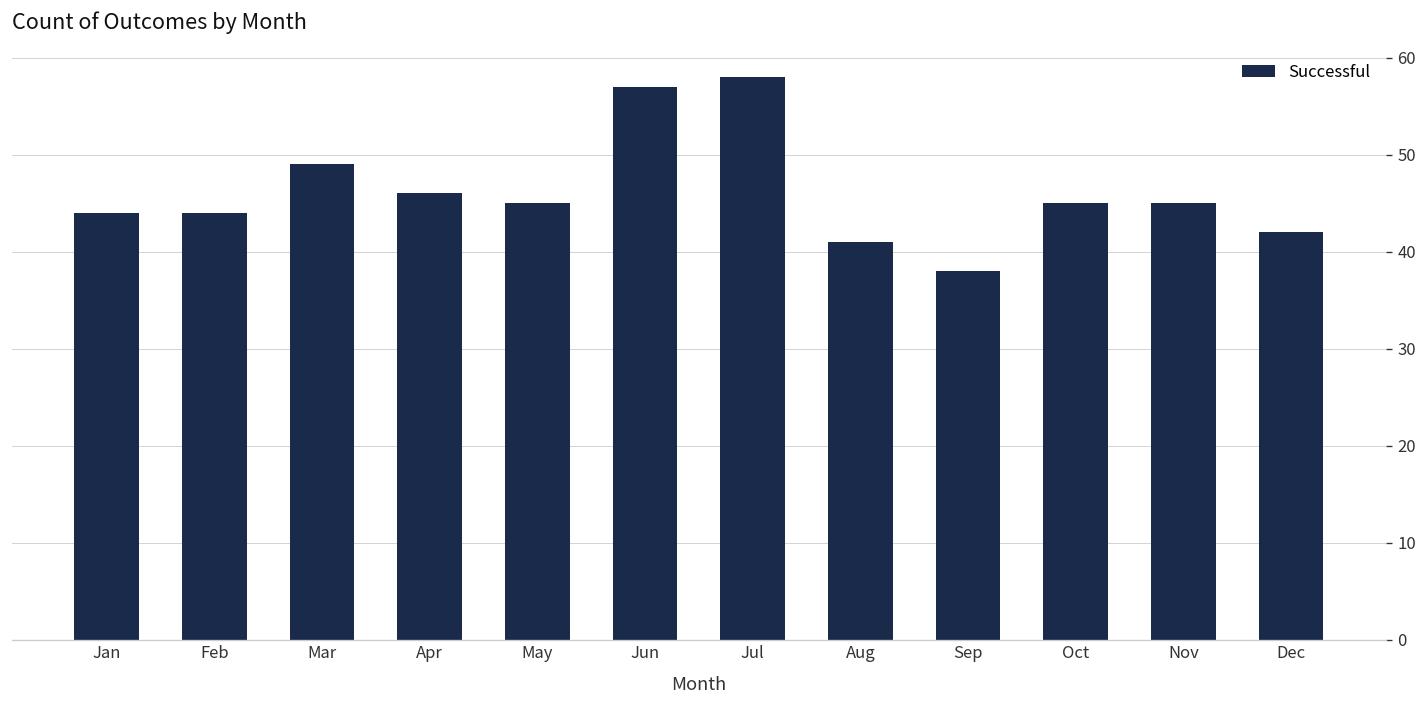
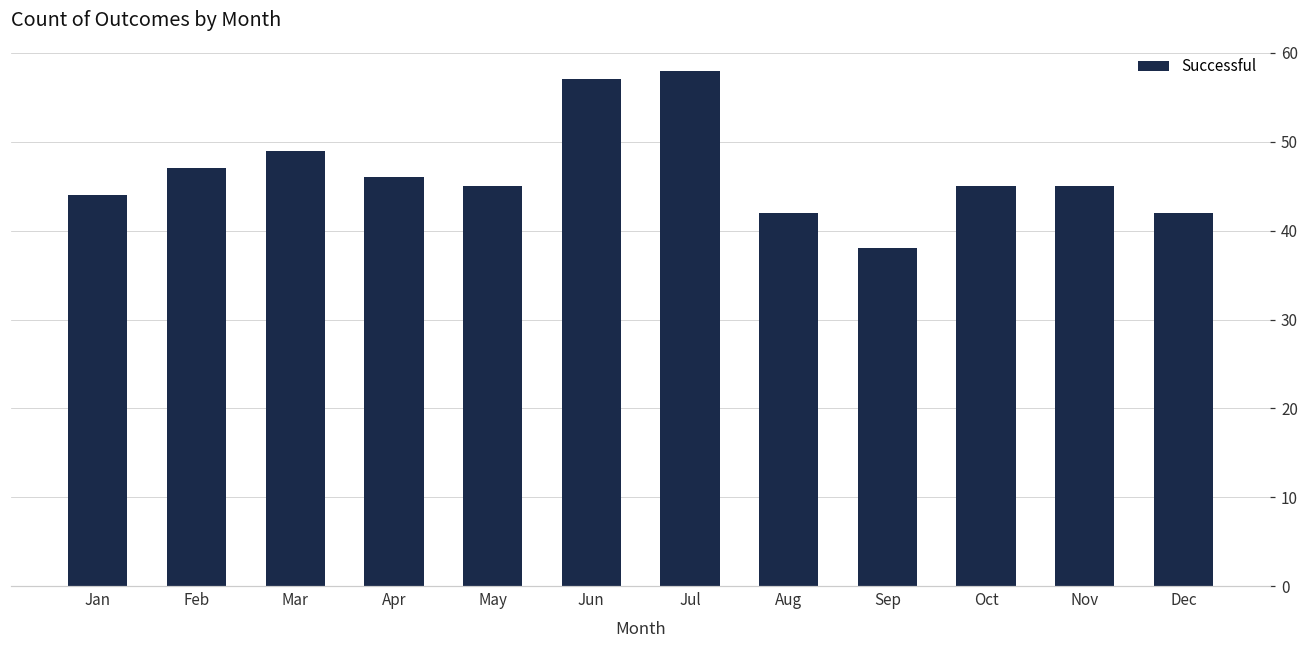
  {
    "Jan": 44,
-   "Feb": 44,
+   "Feb": 47,
    "Mar": 49,
    "Apr": 46,
    "May": 45,
    "Jun": 57,
    "Jul": 58,
-   "Aug": 41,
+   "Aug": 42,
    "Sep": 38,
    "Oct": 45,
    "Nov": 45,
    "Dec": 42
  }
